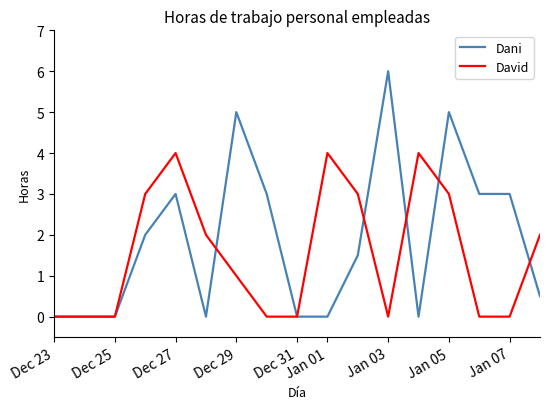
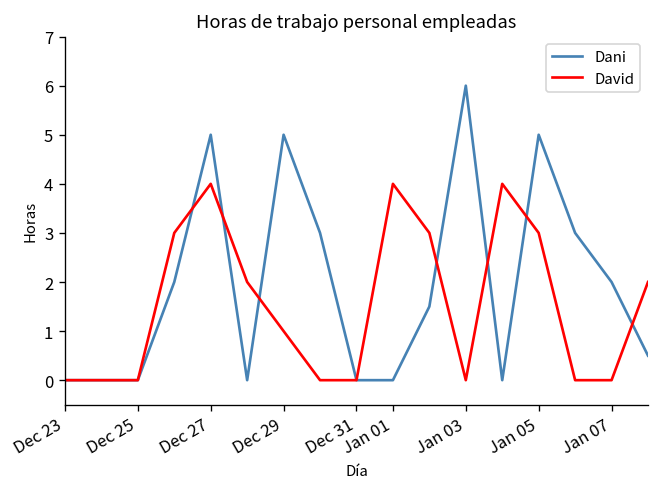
  {
    "Dani": {
-     "Dec 27": 3,
+     "Dec 27": 5,
      "Dec 29": 5,
      "Jan 01": 0,
      "Jan 03": 6,
      "Jan 05": 5,
-     "Jan 07": 3
+     "Jan 07": 2
    },
    "David": {
      "Dec 27": 4,
      "Dec 29": 1,
      "Jan 01": 4,
      "Jan 03": 0,
      "Jan 05": 3,
      "Jan 07": 0
    }
  }
